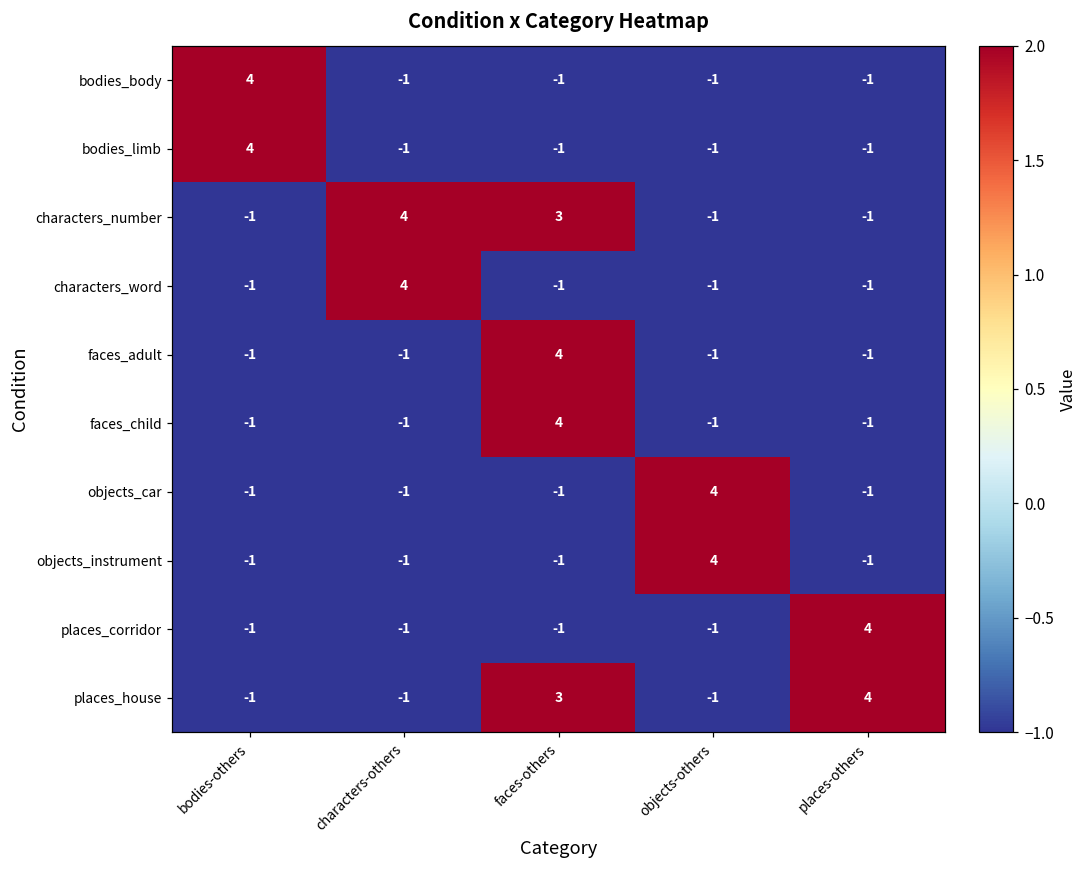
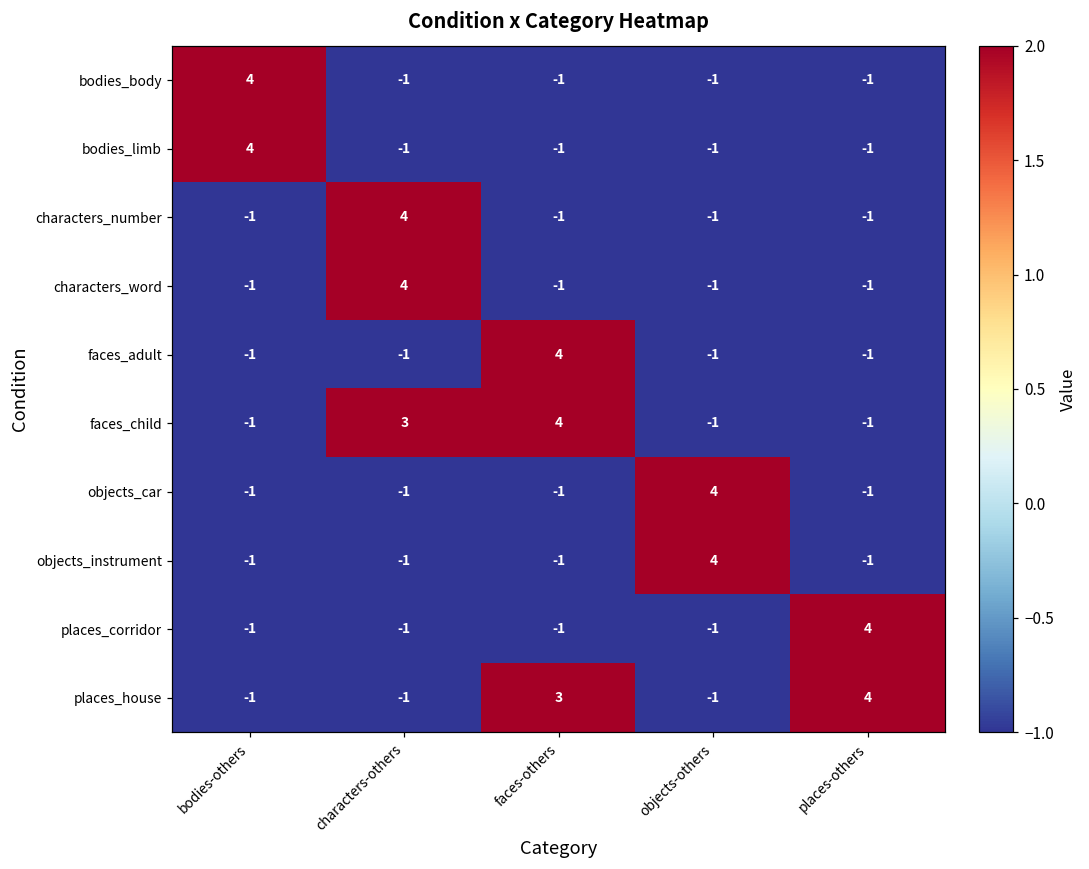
  {
    "bodies_body": {
      "bodies-others": 4,
      "characters-others": -1,
      "faces-others": -1,
      "objects-others": -1,
      "places-others": -1
    },
    "bodies_limb": {
      "bodies-others": 4,
      "characters-others": -1,
      "faces-others": -1,
      "objects-others": -1,
      "places-others": -1
    },
    "characters_number": {
      "bodies-others": -1,
      "characters-others": 4,
-     "faces-others": 3,
+     "faces-others": -1,
      "objects-others": -1,
      "places-others": -1
    },
    "characters_word": {
      "bodies-others": -1,
      "characters-others": 4,
      "faces-others": -1,
      "objects-others": -1,
      "places-others": -1
    },
    "faces_adult": {
      "bodies-others": -1,
      "characters-others": -1,
      "faces-others": 4,
      "objects-others": -1,
      "places-others": -1
    },
    "faces_child": {
      "bodies-others": -1,
-     "characters-others": -1,
+     "characters-others": 3,
      "faces-others": 4,
      "objects-others": -1,
      "places-others": -1
    },
    "objects_car": {
      "bodies-others": -1,
      "characters-others": -1,
      "faces-others": -1,
      "objects-others": 4,
      "places-others": -1
    },
    "objects_instrument": {
      "bodies-others": -1,
      "characters-others": -1,
      "faces-others": -1,
      "objects-others": 4,
      "places-others": -1
    },
    "places_corridor": {
      "bodies-others": -1,
      "characters-others": -1,
      "faces-others": -1,
      "objects-others": -1,
      "places-others": 4
    },
    "places_house": {
      "bodies-others": -1,
      "characters-others": -1,
      "faces-others": 3,
      "objects-others": -1,
      "places-others": 4
    }
  }
